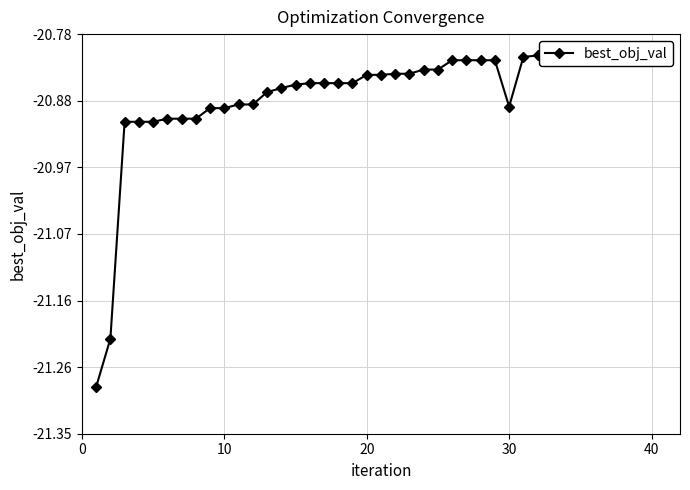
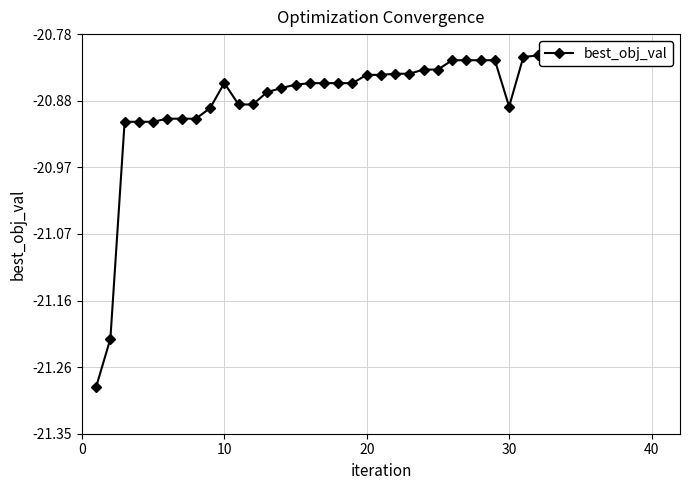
  {
-   "10": -20.89,
+   "10": -20.85,
    "20": -20.84,
    "30": -20.88
  }
